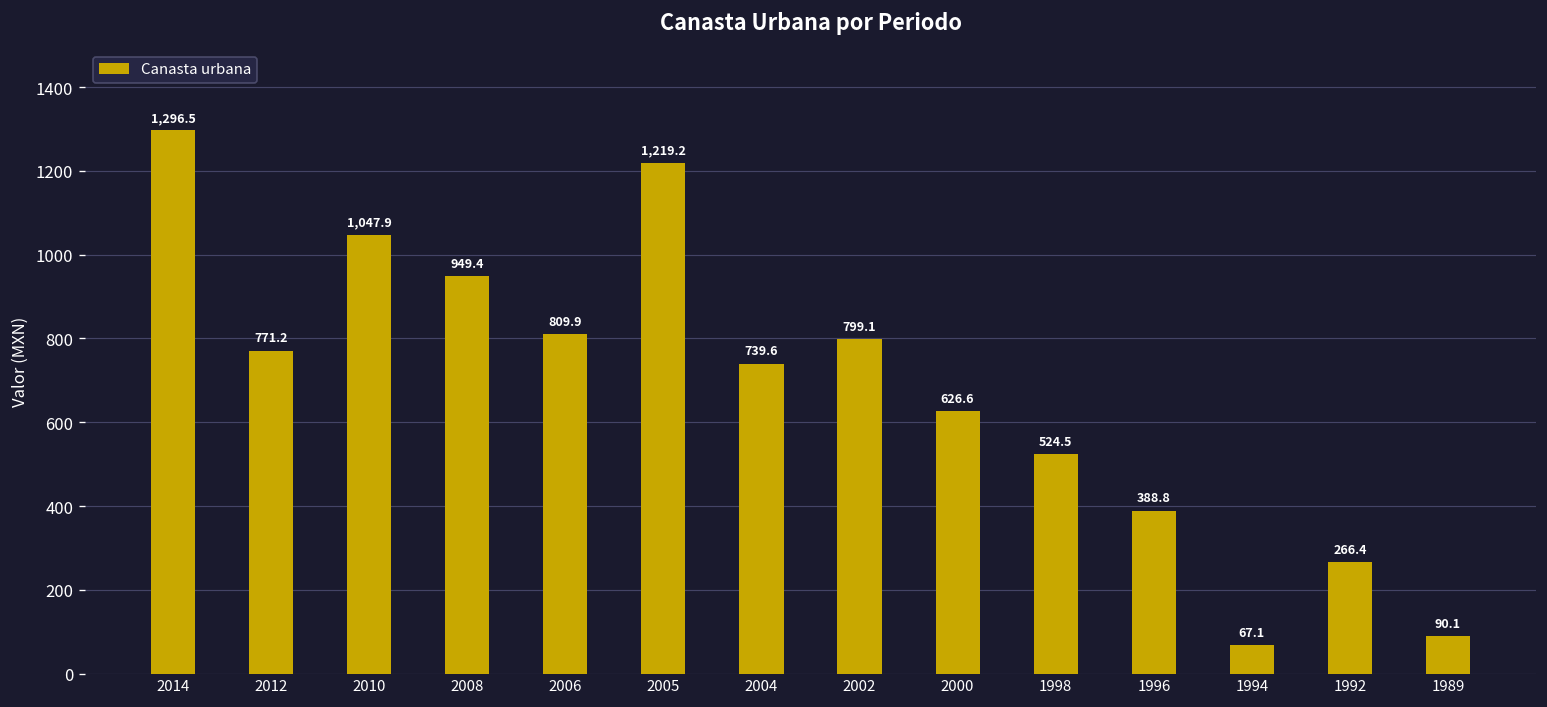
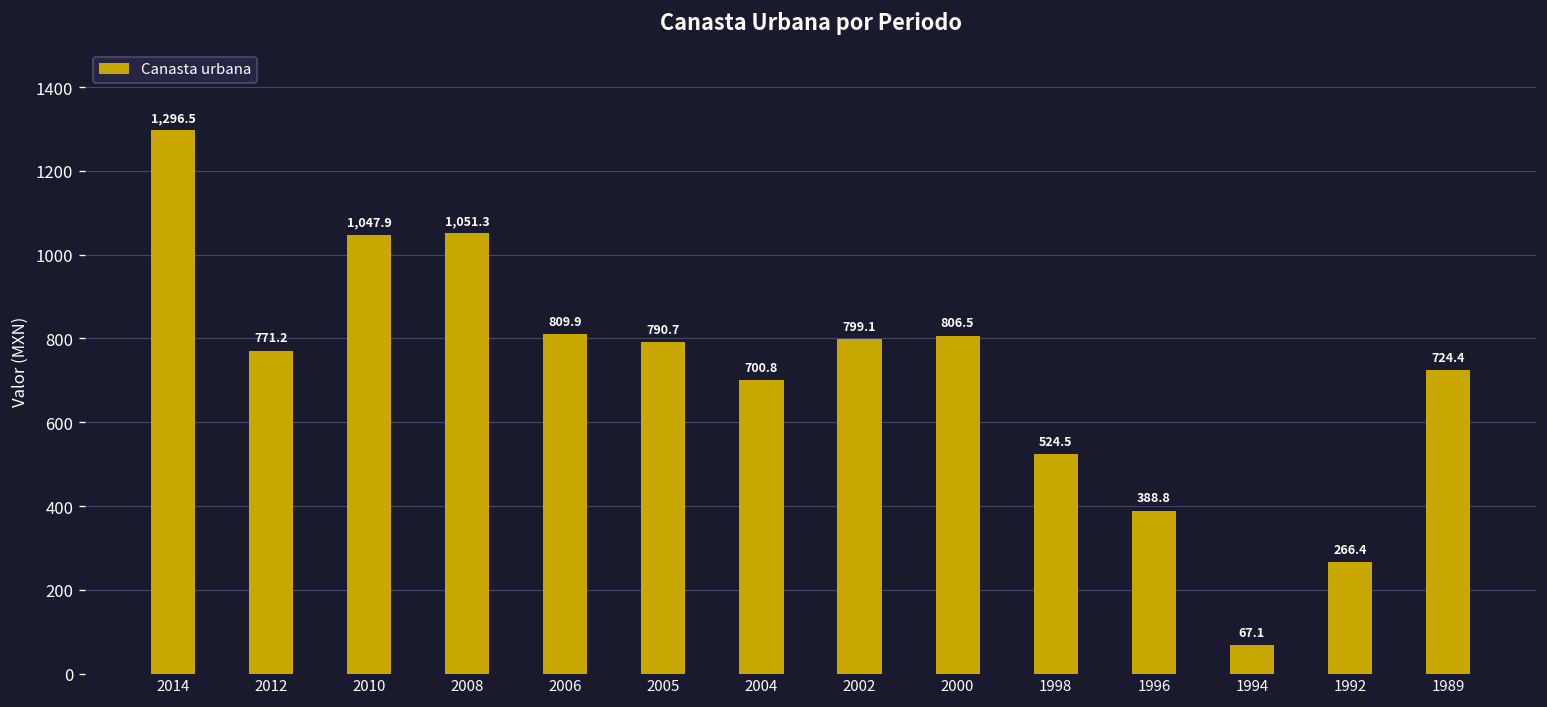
  {
    "2014": "1,296.5",
    "2012": "771.2",
    "2010": "1,047.9",
-   "2008": "949.4",
+   "2008": "1,051.3",
    "2006": "809.9",
-   "2005": "1,219.2",
-   "2004": "739.6",
+   "2005": "790.7",
+   "2004": "700.8",
    "2002": "799.1",
-   "2000": "626.6",
+   "2000": "806.5",
    "1998": "524.5",
    "1996": "388.8",
    "1994": "67.1",
    "1992": "266.4",
-   "1989": "90.1"
+   "1989": "724.4"
  }
